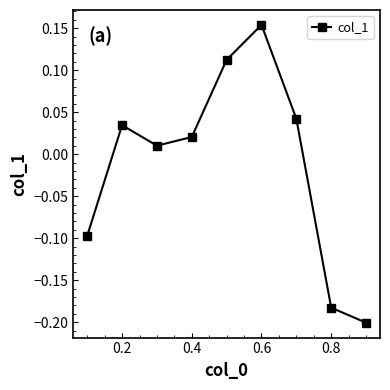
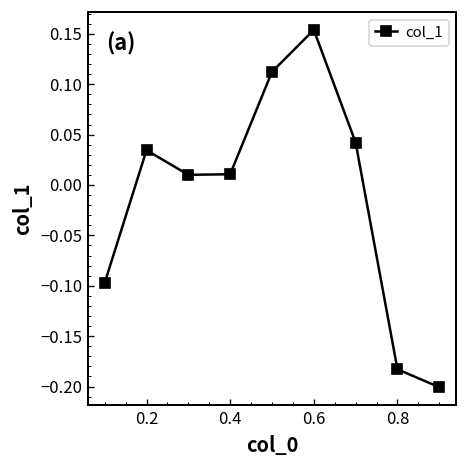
  {
    "0.2": 0.03,
-   "0.4": 0.02,
+   "0.4": 0.01,
    "0.6": 0.15,
    "0.8": -0.18
  }
